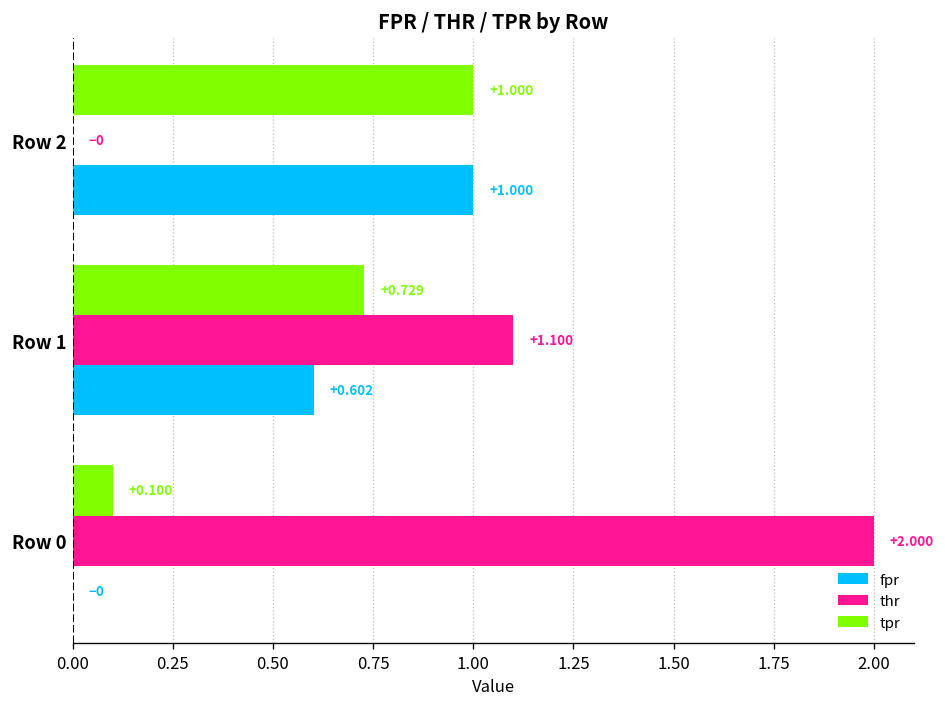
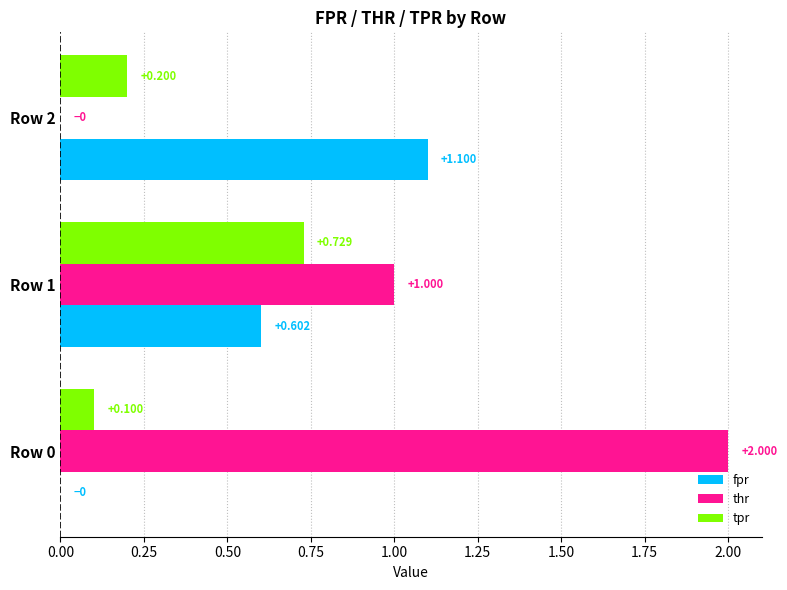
  {
    "fpr": {
-     "Row 2": "+1.000",
+     "Row 2": "+1.100",
      "Row 1": "+0.602",
      "Row 0": "-0"
    },
    "thr": {
      "Row 2": "-0",
-     "Row 1": "+1.100",
+     "Row 1": "+1.000",
      "Row 0": "+2.000"
    },
    "tpr": {
-     "Row 2": "+1.000",
+     "Row 2": "+0.200",
      "Row 1": "+0.729",
      "Row 0": "+0.100"
    }
  }
